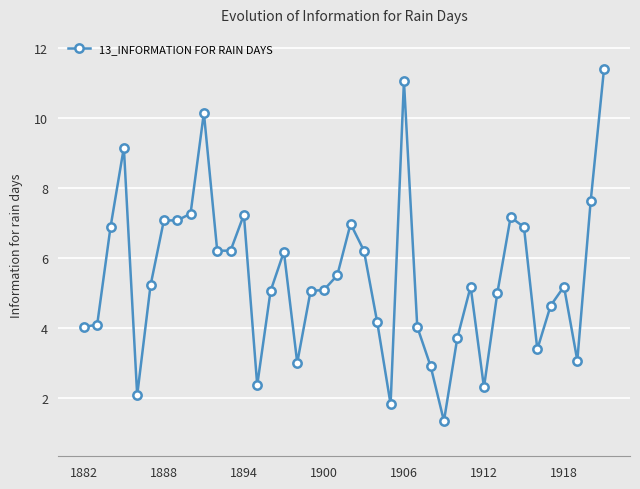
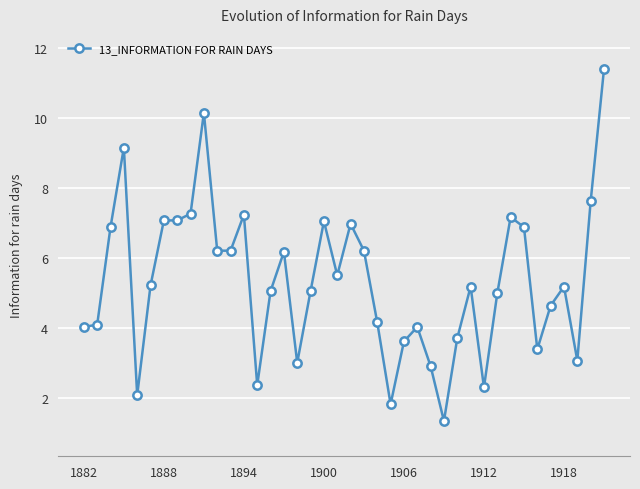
  {
    "1882": 4.0,
    "1888": 7.1,
    "1894": 7.2,
-   "1900": 5.1,
-   "1906": 11.1,
+   "1900": 7.1,
+   "1906": 3.6,
    "1912": 2.3,
    "1918": 5.2
  }
